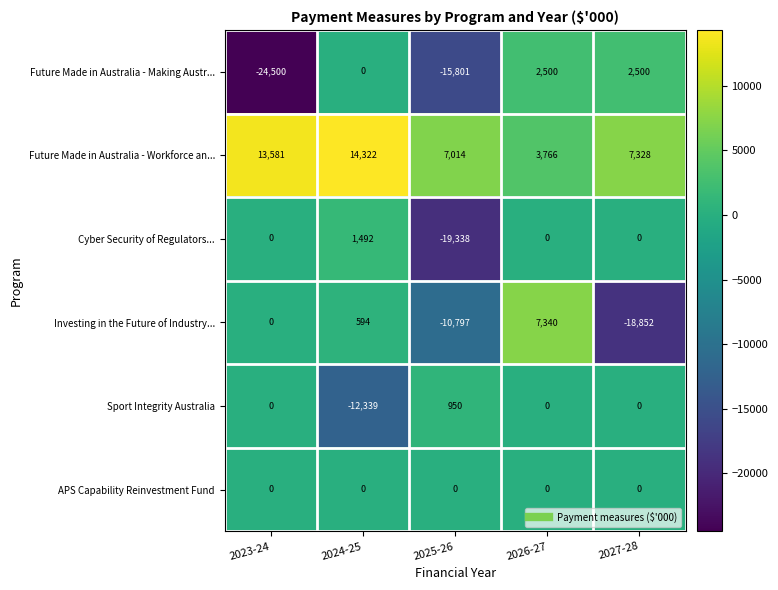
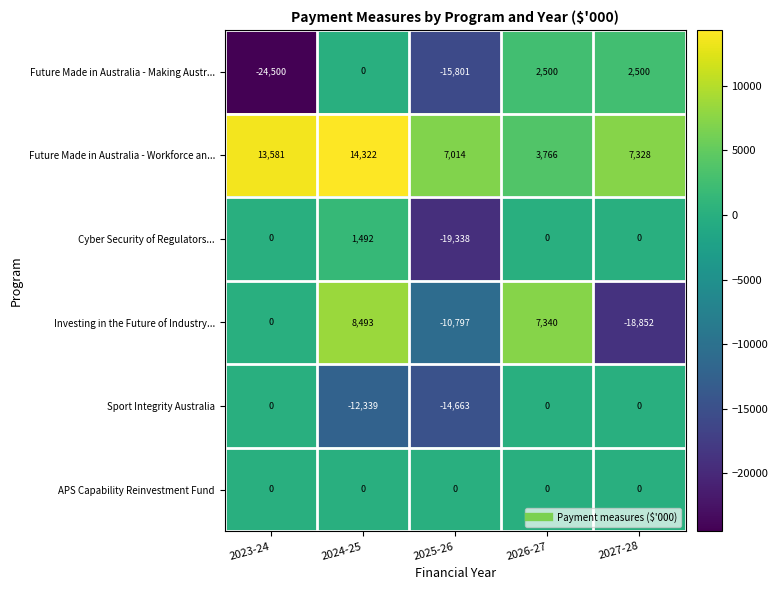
  {
    "Future Made in Australia - Making Austr...": {
      "2023-24": "-24,500",
      "2024-25": "0",
      "2025-26": "-15,801",
      "2026-27": "2,500",
      "2027-28": "2,500"
    },
    "Future Made in Australia - Workforce an...": {
      "2023-24": "13,581",
      "2024-25": "14,322",
      "2025-26": "7,014",
      "2026-27": "3,766",
      "2027-28": "7,328"
    },
    "Cyber Security of Regulators...": {
      "2023-24": "0",
      "2024-25": "1,492",
      "2025-26": "-19,338",
      "2026-27": "0",
      "2027-28": "0"
    },
    "Investing in the Future of Industry...": {
      "2023-24": "0",
-     "2024-25": "594",
+     "2024-25": "8,493",
      "2025-26": "-10,797",
      "2026-27": "7,340",
      "2027-28": "-18,852"
    },
    "Sport Integrity Australia": {
      "2023-24": "0",
      "2024-25": "-12,339",
-     "2025-26": "950",
+     "2025-26": "-14,663",
      "2026-27": "0",
      "2027-28": "0"
    },
    "APS Capability Reinvestment Fund": {
      "2023-24": "0",
      "2024-25": "0",
      "2025-26": "0",
      "2026-27": "0",
      "2027-28": "0"
    }
  }
